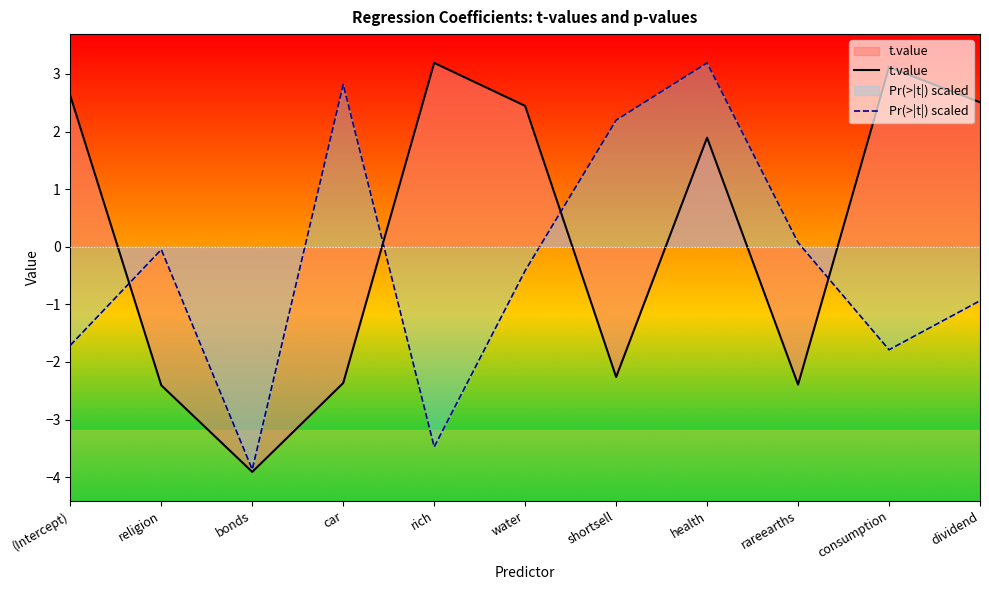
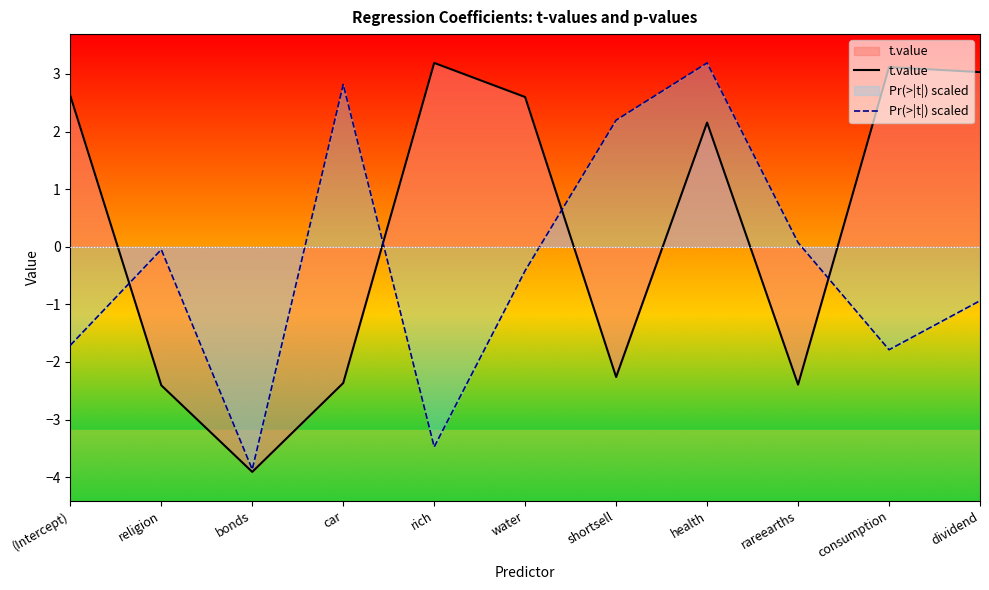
  {
    "t.value": {
-     "water": 2.4,
-     "health": 1.9,
-     "dividend": 2.5
+     "water": 2.6,
+     "health": 2.2,
+     "dividend": 3.0
    }
  }
